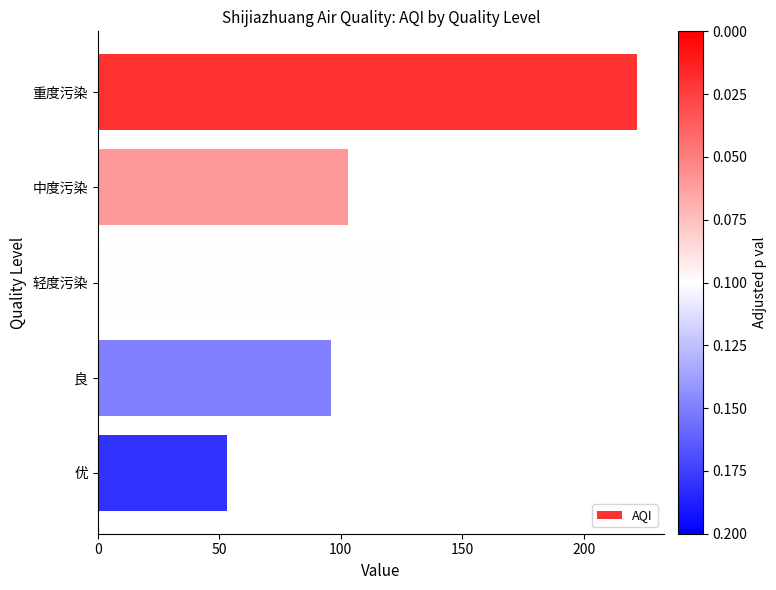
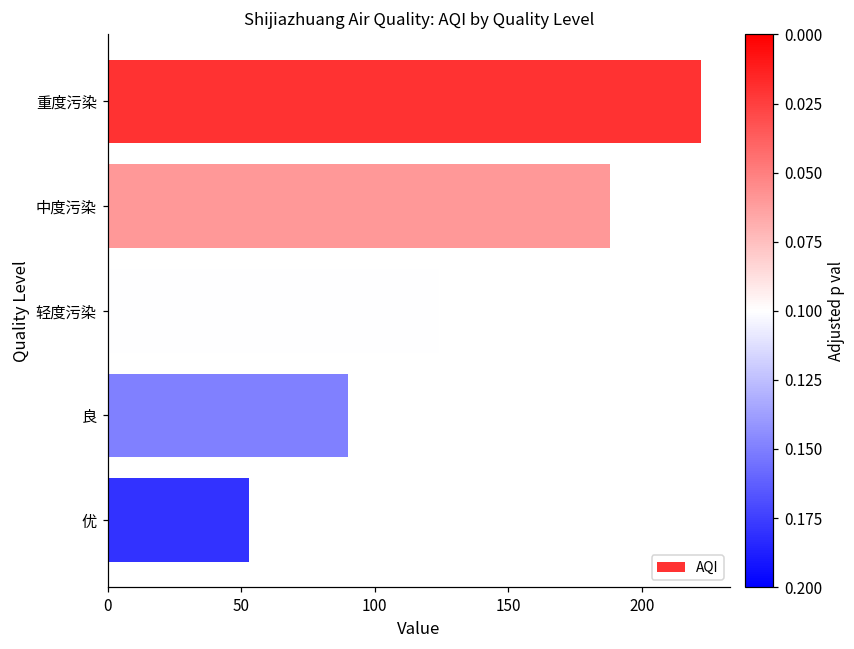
  {
    "重度污染": 222,
-   "中度污染": 103,
+   "中度污染": 188,
    "轻度污染": 124,
-   "良": 96,
+   "良": 90,
    "优": 53
  }
